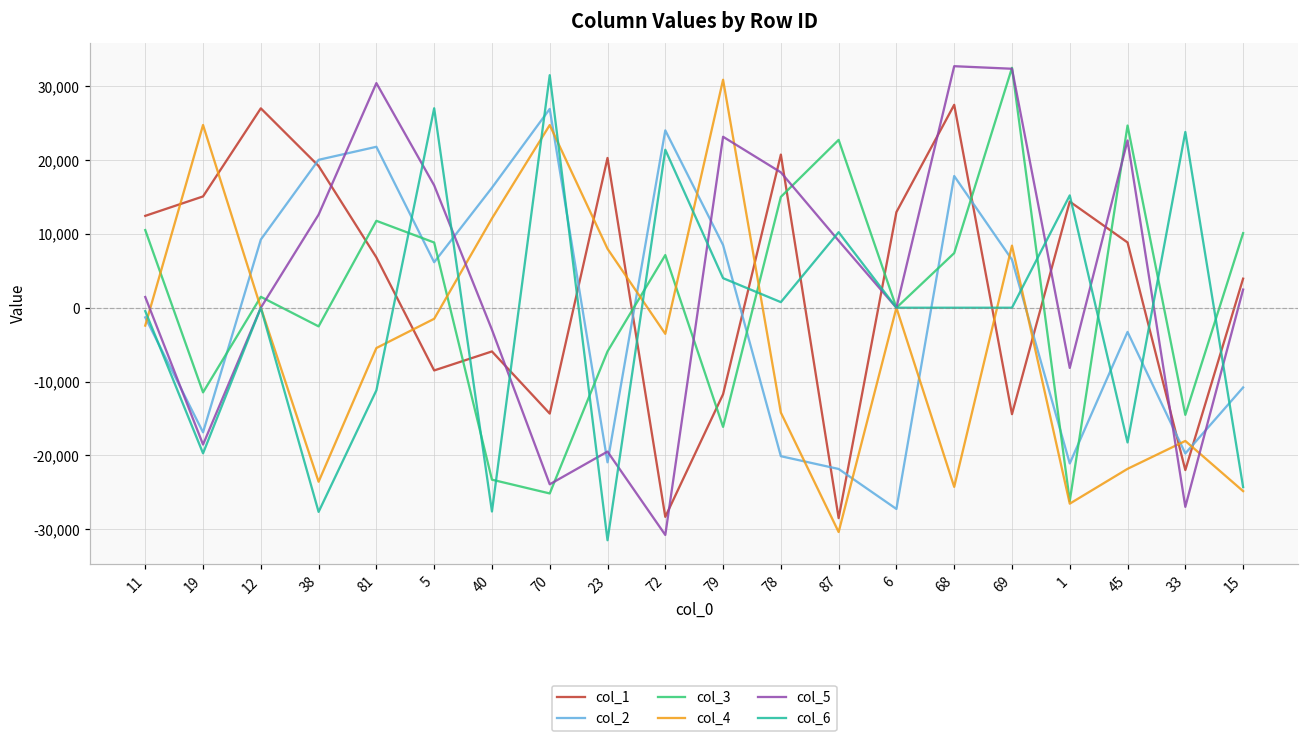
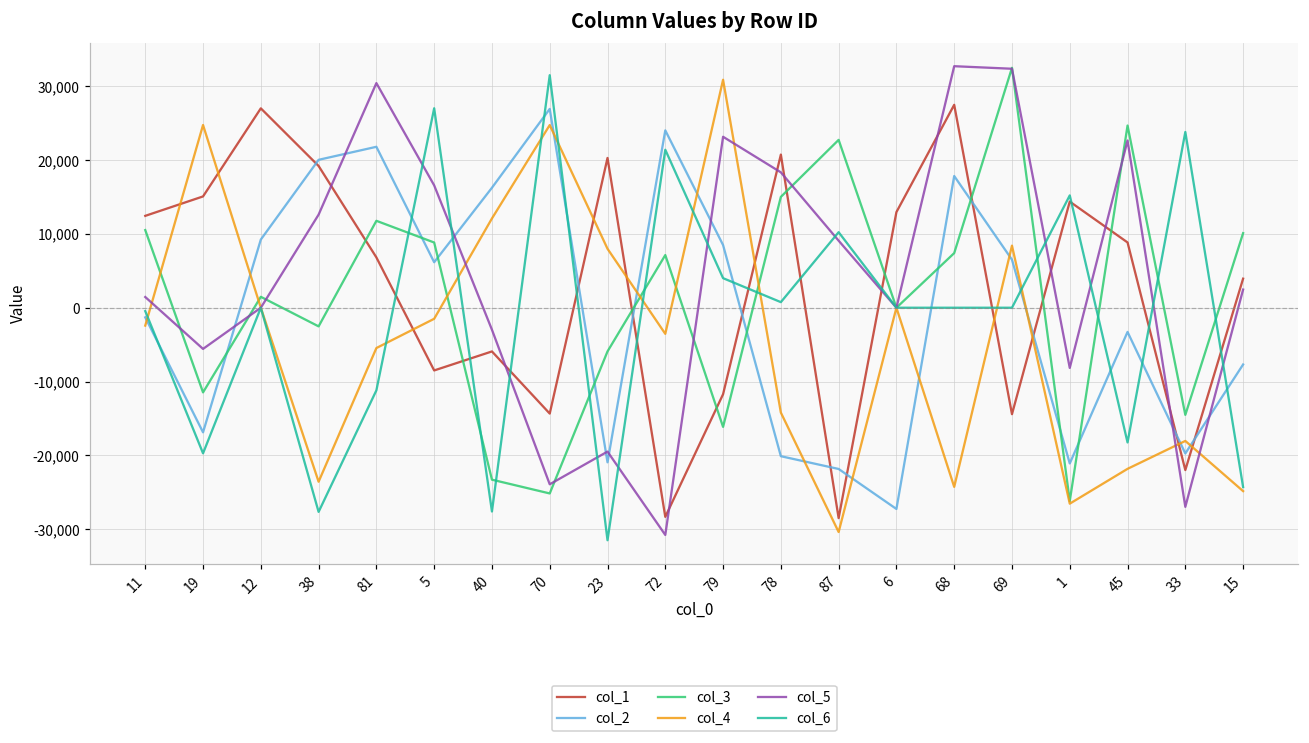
  {
    "col_1": {
      "11": "12,000",
      "19": "15,000",
      "12": "27,000",
      "38": "19,000",
      "81": "7,000",
      "5": "-8,000",
      "40": "-6,000",
      "70": "-14,000",
      "23": "20,000",
      "72": "-28,000",
      "79": "-12,000",
      "78": "21,000",
      "87": "-28,000",
      "6": "13,000",
      "68": "27,000",
      "69": "-14,000",
      "1": "14,000",
      "45": "9,000",
      "33": "-22,000",
      "15": "4,000"
    },
    "col_2": {
      "11": "-1,000",
      "19": "-17,000",
      "12": "9,000",
      "38": "20,000",
      "81": "22,000",
      "5": "6,000",
      "40": "16,000",
      "70": "27,000",
      "23": "-21,000",
      "72": "24,000",
      "79": "8,000",
      "78": "-20,000",
      "87": "-22,000",
      "6": "-27,000",
      "68": "18,000",
      "69": "7,000",
      "1": "-21,000",
      "45": "-3,000",
      "33": "-20,000",
-     "15": "-11,000"
+     "15": "-8,000"
    },
    "col_4": {
      "11": "-2,000",
      "19": "25,000",
      "38": "-24,000",
      "81": "-5,000",
      "5": "-2,000",
      "40": "12,000",
      "70": "25,000",
      "23": "8,000",
      "72": "-4,000",
      "79": "31,000",
      "78": "-14,000",
      "87": "-30,000",
      "68": "-24,000",
      "69": "8,000",
      "45": "-22,000",
      "33": "-18,000",
      "15": "-25,000"
    },
    "col_5": {
      "11": "1,000",
-     "19": "-19,000",
+     "19": "-6,000",
      "38": "13,000",
      "81": "30,000",
      "5": "17,000",
      "40": "-3,000",
      "70": "-24,000",
      "23": "-19,000",
      "72": "-31,000",
      "79": "23,000",
      "78": "18,000",
      "87": "9,000",
      "68": "33,000",
      "1": "-8,000",
      "45": "23,000",
      "33": "-27,000",
      "15": "2,000"
    }
  }
